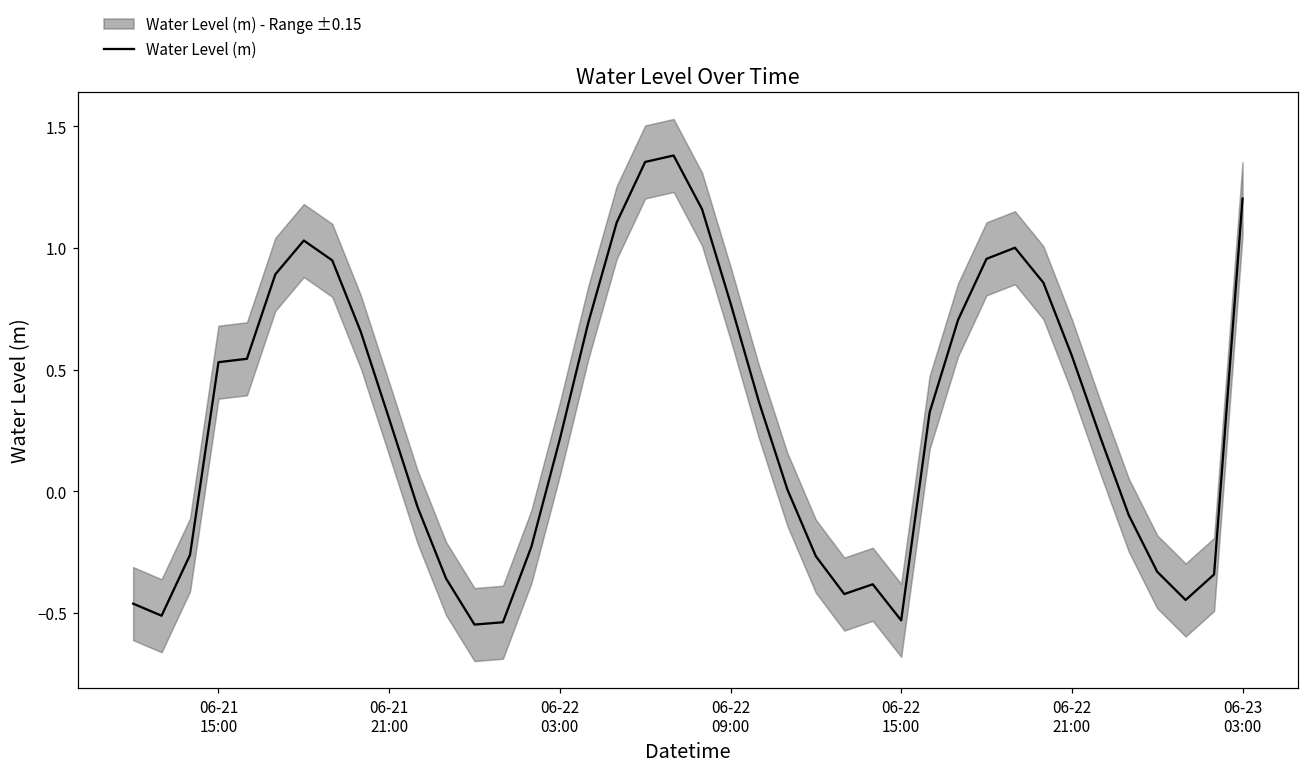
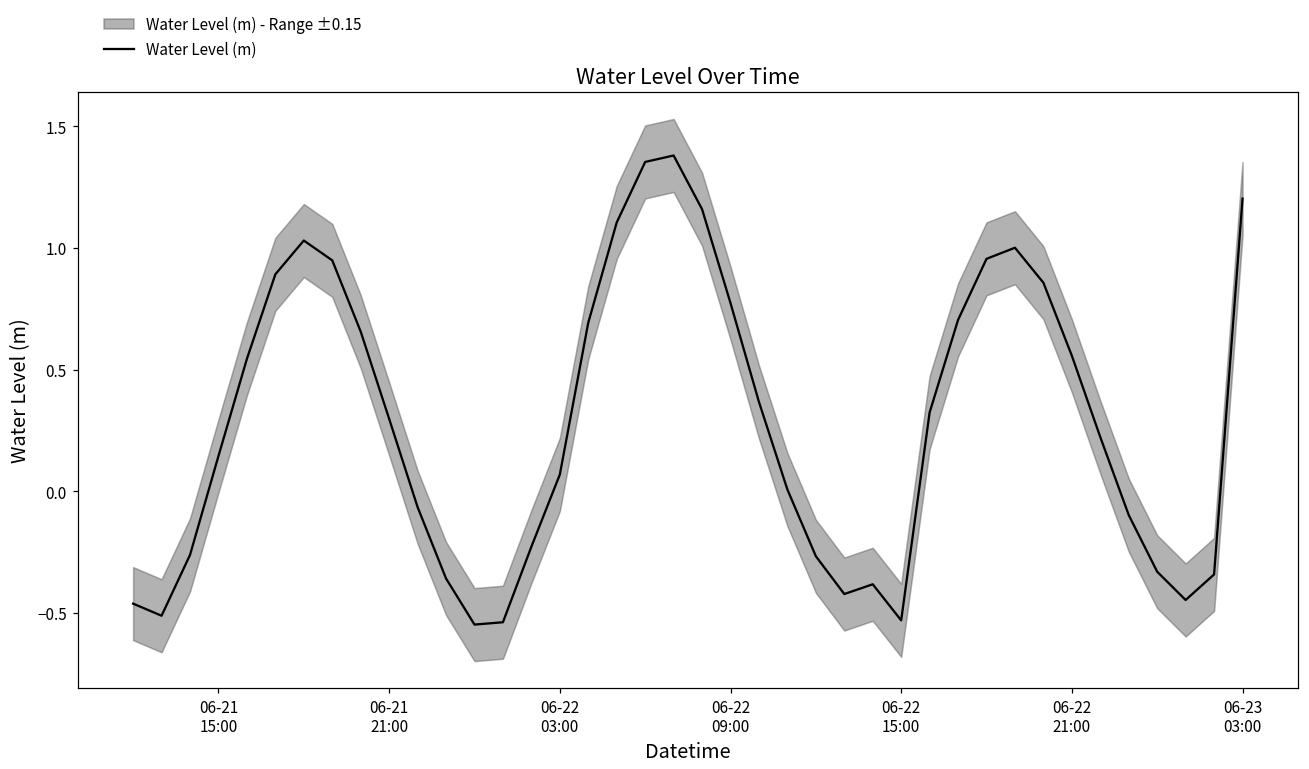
  {
    "Water Level (m)": {
-     "06-21 15:00": 0.53,
+     "06-21 15:00": 0.15,
      "06-21 21:00": 0.30,
-     "06-22 03:00": 0.21,
+     "06-22 03:00": 0.07,
      "06-22 09:00": 0.77,
      "06-22 15:00": -0.53,
      "06-22 21:00": 0.56,
      "06-23 03:00": 1.20
    }
  }
